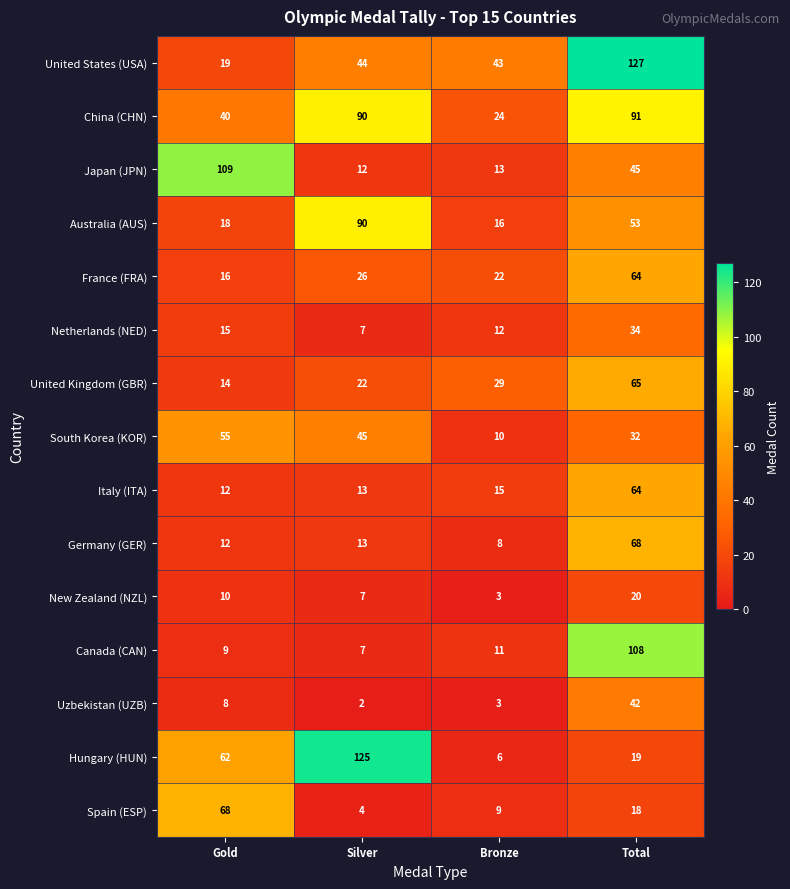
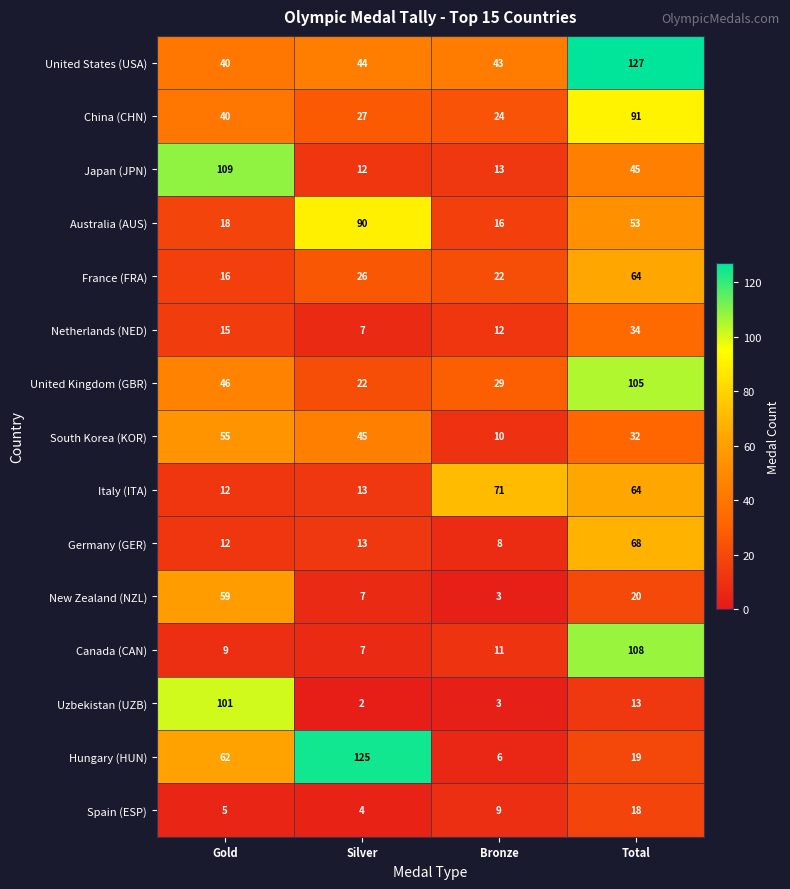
  {
    "United States (USA)": {
-     "Gold": 19,
+     "Gold": 40,
      "Silver": 44,
      "Bronze": 43,
      "Total": 127
    },
    "China (CHN)": {
      "Gold": 40,
-     "Silver": 90,
+     "Silver": 27,
      "Bronze": 24,
      "Total": 91
    },
    "Japan (JPN)": {
      "Gold": 109,
      "Silver": 12,
      "Bronze": 13,
      "Total": 45
    },
    "Australia (AUS)": {
      "Gold": 18,
      "Silver": 90,
      "Bronze": 16,
      "Total": 53
    },
    "France (FRA)": {
      "Gold": 16,
      "Silver": 26,
      "Bronze": 22,
      "Total": 64
    },
    "Netherlands (NED)": {
      "Gold": 15,
      "Silver": 7,
      "Bronze": 12,
      "Total": 34
    },
    "United Kingdom (GBR)": {
-     "Gold": 14,
+     "Gold": 46,
      "Silver": 22,
      "Bronze": 29,
-     "Total": 65
+     "Total": 105
    },
    "South Korea (KOR)": {
      "Gold": 55,
      "Silver": 45,
      "Bronze": 10,
      "Total": 32
    },
    "Italy (ITA)": {
      "Gold": 12,
      "Silver": 13,
-     "Bronze": 15,
+     "Bronze": 71,
      "Total": 64
    },
    "Germany (GER)": {
      "Gold": 12,
      "Silver": 13,
      "Bronze": 8,
      "Total": 68
    },
    "New Zealand (NZL)": {
-     "Gold": 10,
+     "Gold": 59,
      "Silver": 7,
      "Bronze": 3,
      "Total": 20
    },
    "Canada (CAN)": {
      "Gold": 9,
      "Silver": 7,
      "Bronze": 11,
      "Total": 108
    },
    "Uzbekistan (UZB)": {
-     "Gold": 8,
+     "Gold": 101,
      "Silver": 2,
      "Bronze": 3,
-     "Total": 42
+     "Total": 13
    },
    "Hungary (HUN)": {
      "Gold": 62,
      "Silver": 125,
      "Bronze": 6,
      "Total": 19
    },
    "Spain (ESP)": {
-     "Gold": 68,
+     "Gold": 5,
      "Silver": 4,
      "Bronze": 9,
      "Total": 18
    }
  }
